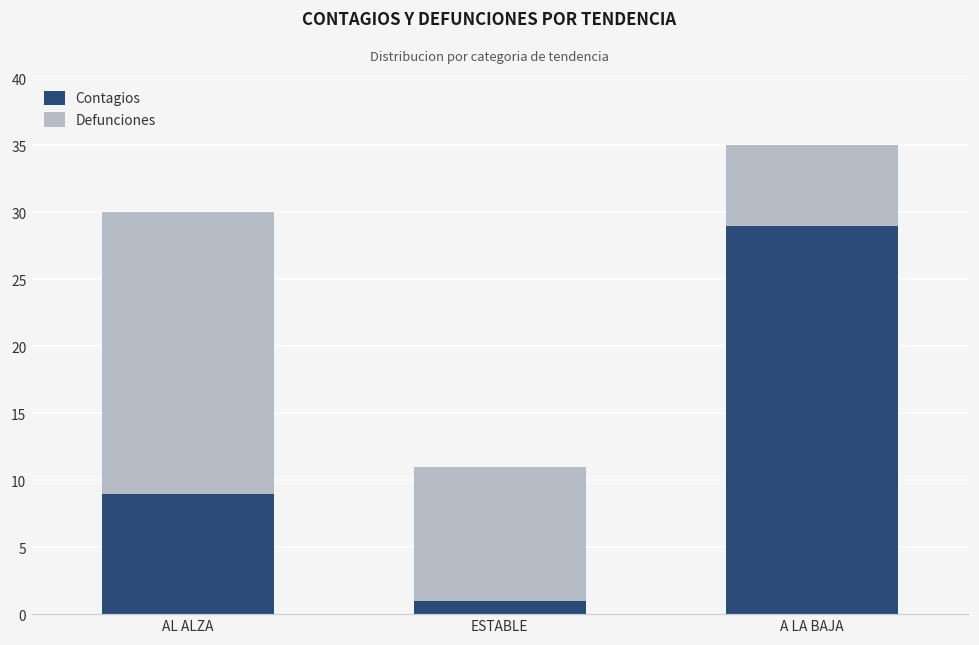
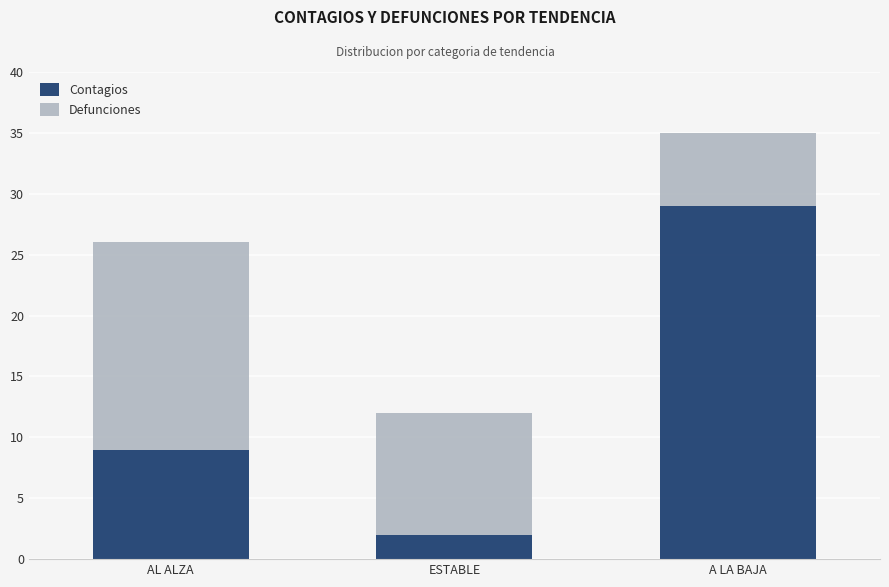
  {
    "Contagios": {
      "AL ALZA": 9,
-     "ESTABLE": 1,
+     "ESTABLE": 2,
      "A LA BAJA": 29
    },
    "Defunciones": {
-     "AL ALZA": 21,
+     "AL ALZA": 17,
      "ESTABLE": 10,
      "A LA BAJA": 6
    }
  }
